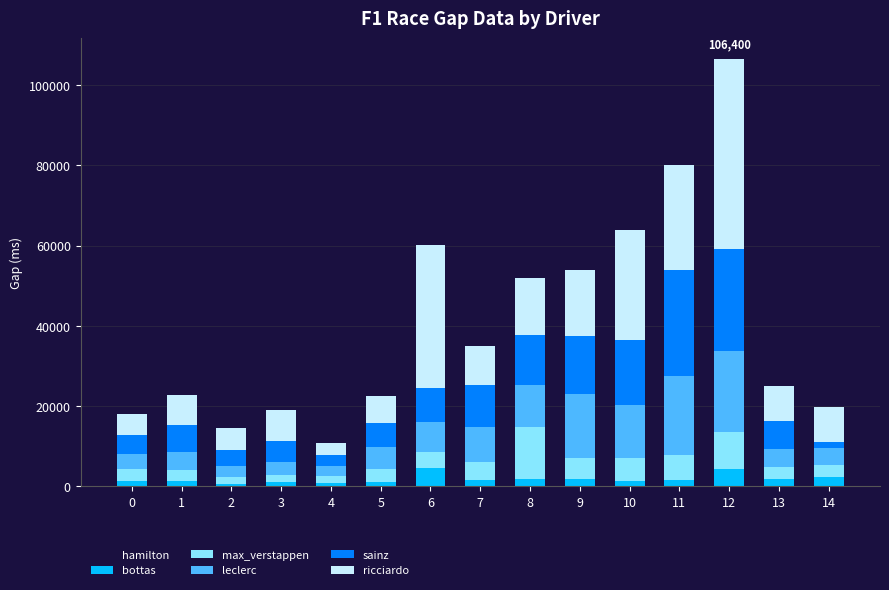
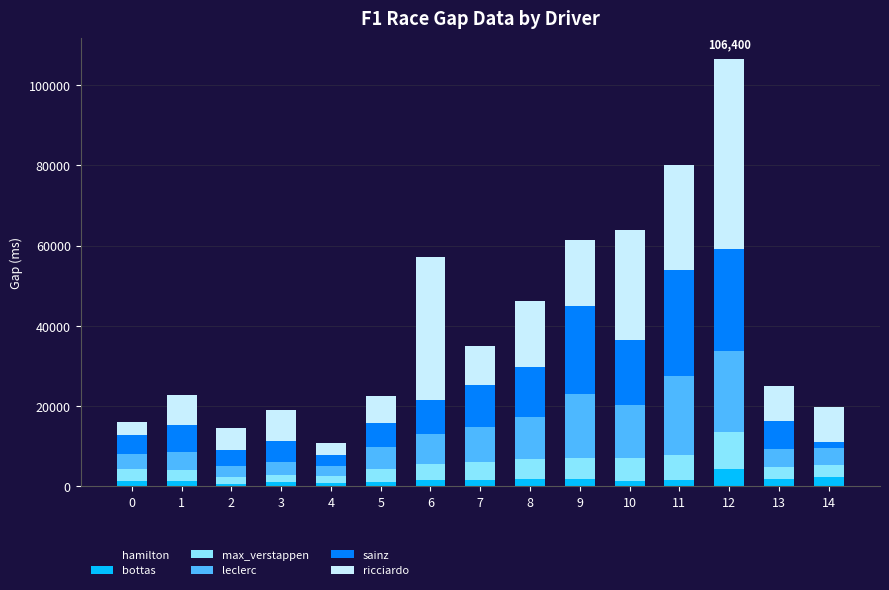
  {
    "hamilton": {
      "0": 0,
      "1": 0,
      "2": 0,
      "3": 0,
      "4": 0,
      "5": 0,
      "6": 0,
      "7": 0,
      "8": 0,
      "9": 0,
      "10": 0,
      "11": 0,
      "12": 0,
      "13": 0,
      "14": 0
    },
    "bottas": {
      "0": 1000,
      "1": 1000,
      "3": 1000,
      "4": 1000,
      "5": 1000,
-     "6": 4000,
+     "6": 2000,
      "7": 2000,
      "8": 2000,
      "9": 2000,
      "10": 1000,
      "11": 2000,
      "12": 4000,
      "13": 2000,
      "14": 2000
    },
    "max_verstappen": {
      "0": 3000,
      "1": 3000,
      "2": 2000,
      "3": 2000,
      "4": 2000,
      "5": 3000,
      "6": 4000,
      "7": 4000,
-     "8": 13000,
+     "8": 5000,
      "9": 5000,
      "10": 6000,
      "11": 6000,
      "12": 9000,
      "13": 3000,
      "14": 3000
    },
    "leclerc": {
      "0": 4000,
      "1": 5000,
      "2": 3000,
      "3": 3000,
      "4": 3000,
      "5": 6000,
      "6": 7000,
      "7": 9000,
      "8": 10000,
      "9": 16000,
      "10": 13000,
      "11": 20000,
      "12": 20000,
      "13": 5000,
      "14": 4000
    },
    "sainz": {
      "0": 5000,
      "1": 7000,
      "2": 4000,
      "3": 5000,
      "4": 3000,
      "5": 6000,
      "6": 8000,
      "7": 10000,
      "8": 13000,
-     "9": 15000,
+     "9": 22000,
      "10": 16000,
      "11": 26000,
      "12": 26000,
      "13": 7000,
      "14": 1000
    },
    "ricciardo": {
-     "0": 5000,
+     "0": 3000,
      "1": 8000,
      "2": 5000,
      "3": 8000,
      "4": 3000,
      "5": 7000,
      "6": 36000,
      "7": 10000,
-     "8": 14000,
+     "8": 16000,
      "9": 16000,
      "10": 27000,
      "11": 26000,
      "13": 9000,
      "14": 9000
    }
  }
